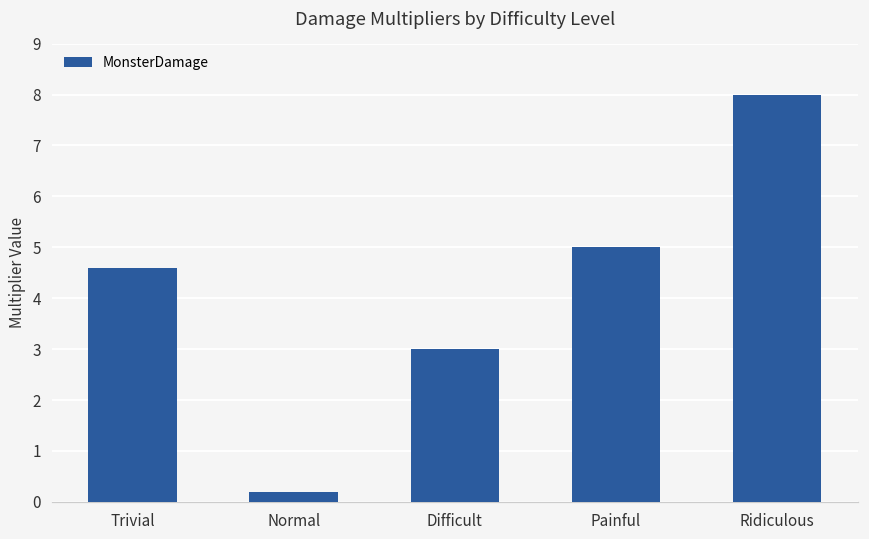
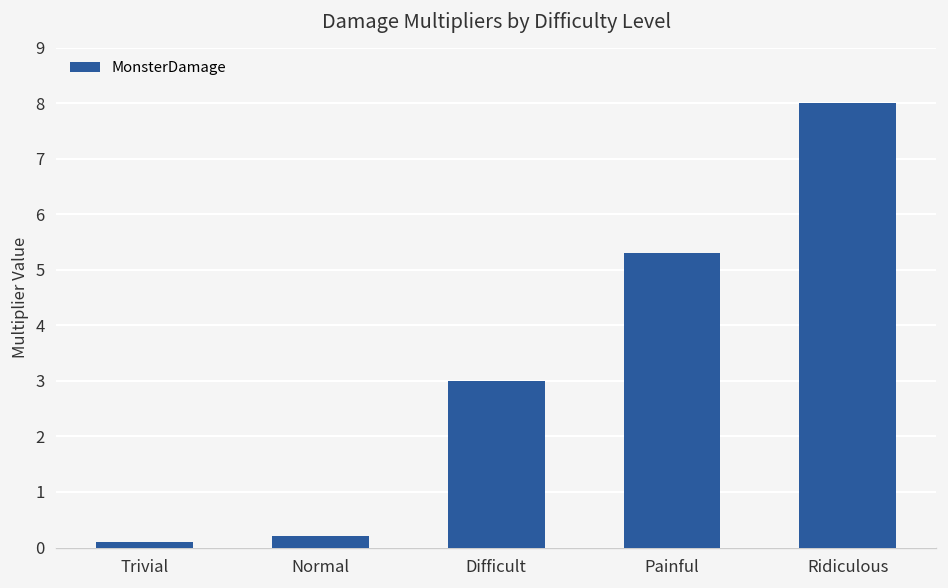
  {
-   "Trivial": 4.6,
+   "Trivial": 0.1,
    "Normal": 0.2,
    "Difficult": 3.0,
-   "Painful": 5.0,
+   "Painful": 5.3,
    "Ridiculous": 8.0
  }
